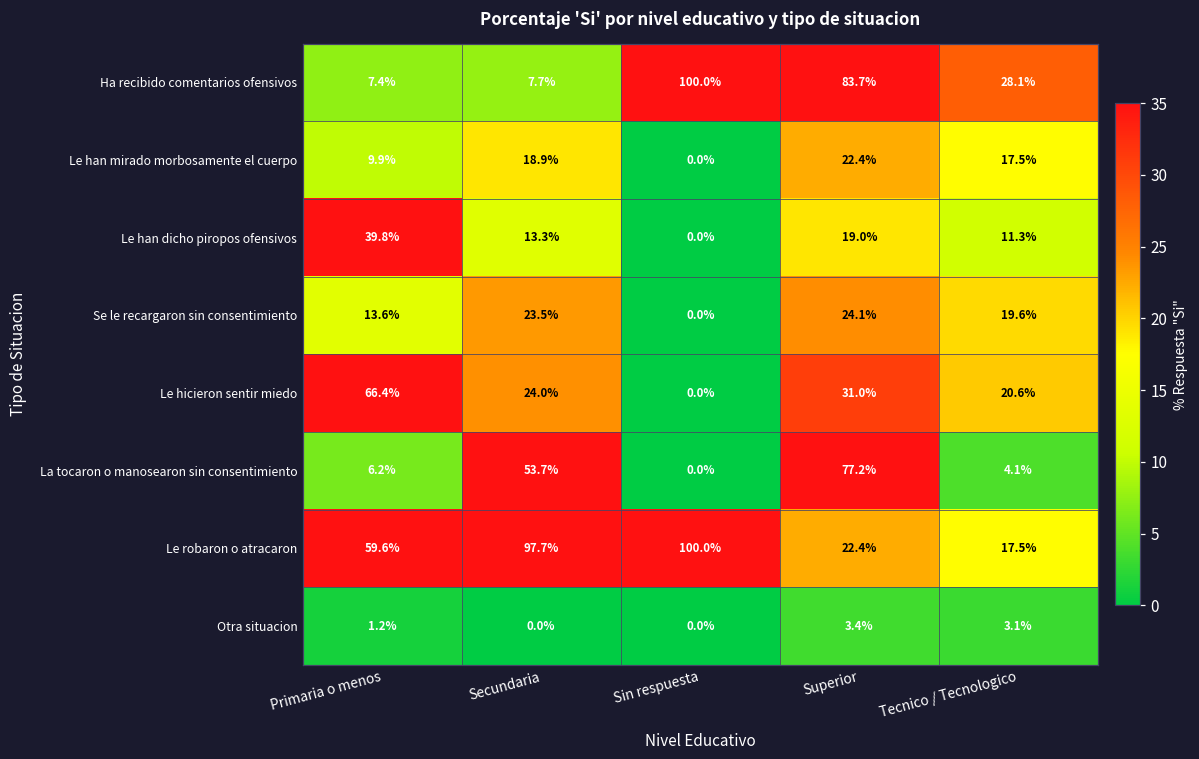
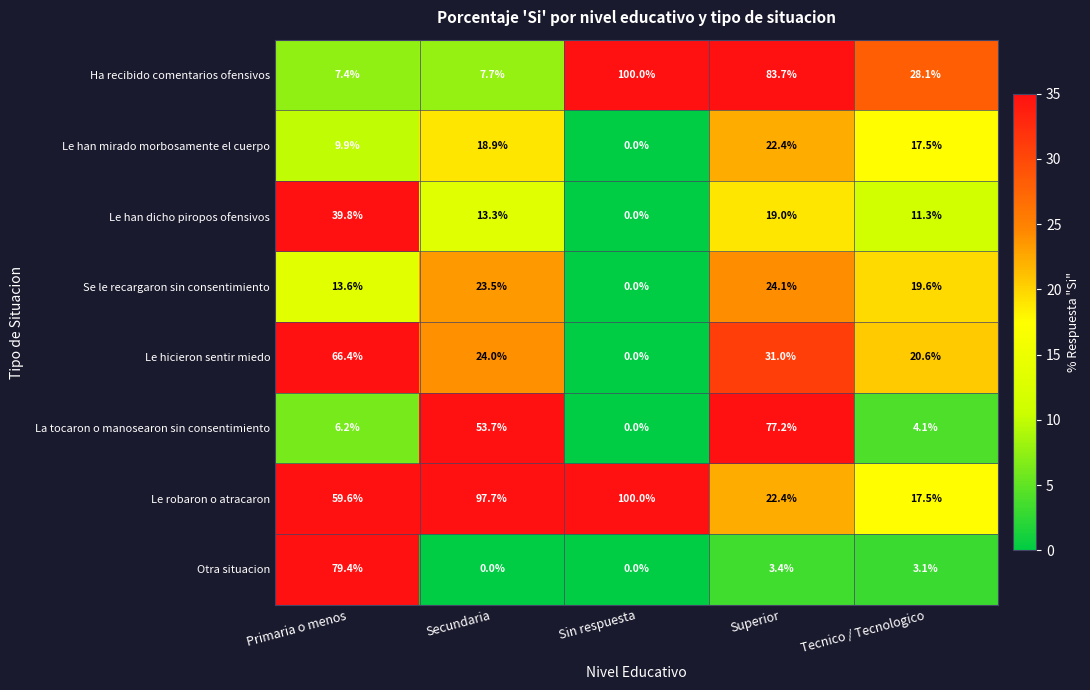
  {
    "Ha recibido comentarios ofensivos": {
      "Primaria o menos": "7.4%",
      "Secundaria": "7.7%",
      "Sin respuesta": "100.0%",
      "Superior": "83.7%",
      "Tecnico / Tecnologico": "28.1%"
    },
    "Le han mirado morbosamente el cuerpo": {
      "Primaria o menos": "9.9%",
      "Secundaria": "18.9%",
      "Sin respuesta": "0.0%",
      "Superior": "22.4%",
      "Tecnico / Tecnologico": "17.5%"
    },
    "Le han dicho piropos ofensivos": {
      "Primaria o menos": "39.8%",
      "Secundaria": "13.3%",
      "Sin respuesta": "0.0%",
      "Superior": "19.0%",
      "Tecnico / Tecnologico": "11.3%"
    },
    "Se le recargaron sin consentimiento": {
      "Primaria o menos": "13.6%",
      "Secundaria": "23.5%",
      "Sin respuesta": "0.0%",
      "Superior": "24.1%",
      "Tecnico / Tecnologico": "19.6%"
    },
    "Le hicieron sentir miedo": {
      "Primaria o menos": "66.4%",
      "Secundaria": "24.0%",
      "Sin respuesta": "0.0%",
      "Superior": "31.0%",
      "Tecnico / Tecnologico": "20.6%"
    },
    "La tocaron o manosearon sin consentimiento": {
      "Primaria o menos": "6.2%",
      "Secundaria": "53.7%",
      "Sin respuesta": "0.0%",
      "Superior": "77.2%",
      "Tecnico / Tecnologico": "4.1%"
    },
    "Le robaron o atracaron": {
      "Primaria o menos": "59.6%",
      "Secundaria": "97.7%",
      "Sin respuesta": "100.0%",
      "Superior": "22.4%",
      "Tecnico / Tecnologico": "17.5%"
    },
    "Otra situacion": {
-     "Primaria o menos": "1.2%",
+     "Primaria o menos": "79.4%",
      "Secundaria": "0.0%",
      "Sin respuesta": "0.0%",
      "Superior": "3.4%",
      "Tecnico / Tecnologico": "3.1%"
    }
  }
